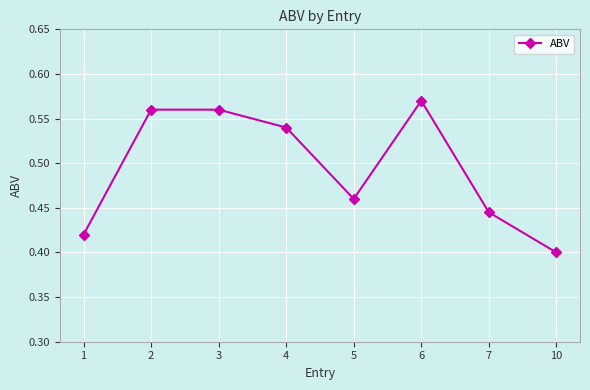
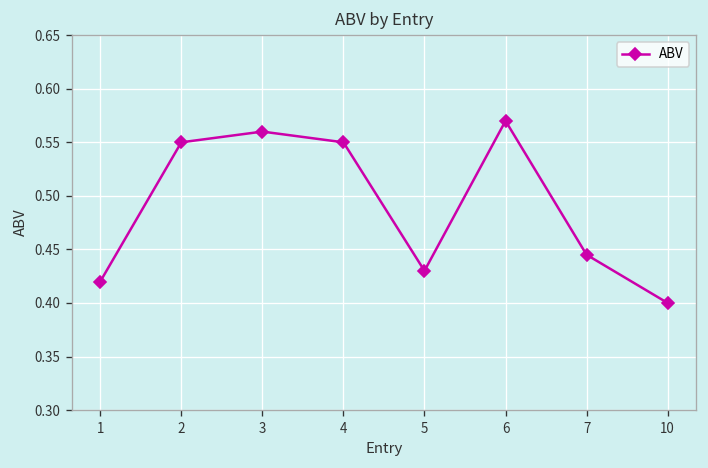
  {
    "1": 0.42,
-   "2": 0.56,
+   "2": 0.55,
    "3": 0.56,
-   "4": 0.54,
-   "5": 0.46,
+   "4": 0.55,
+   "5": 0.43,
    "6": 0.57,
    "7": 0.45,
    "10": 0.40
  }
